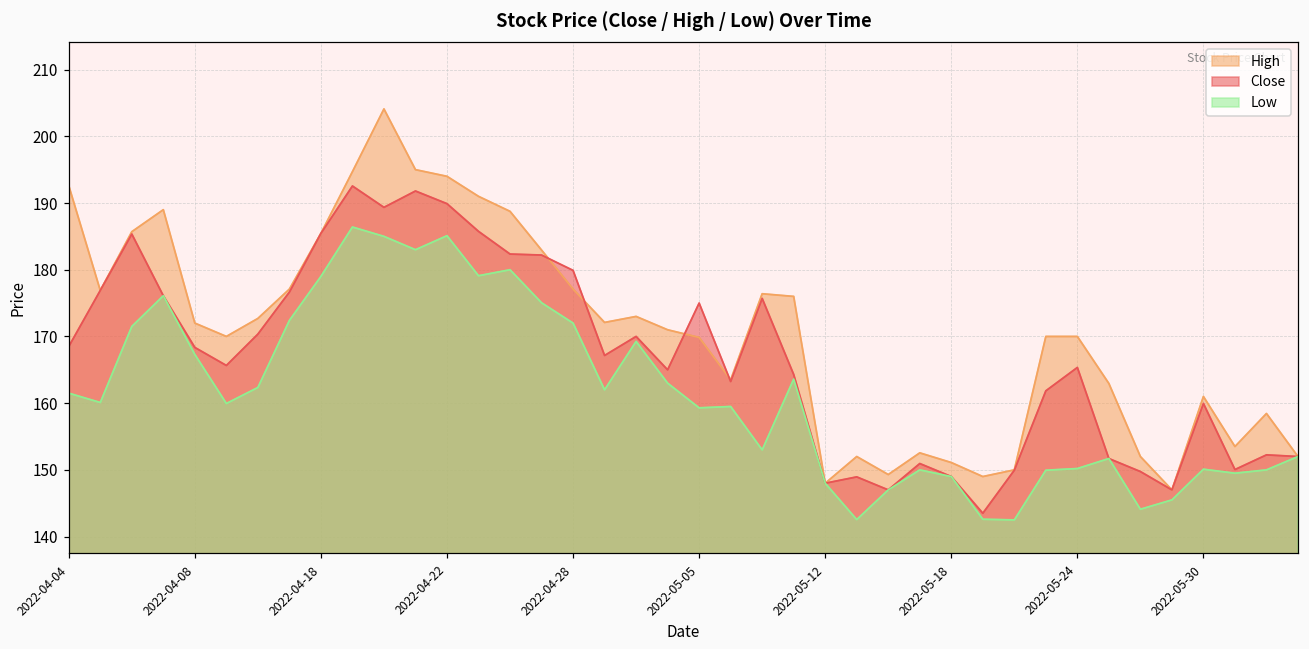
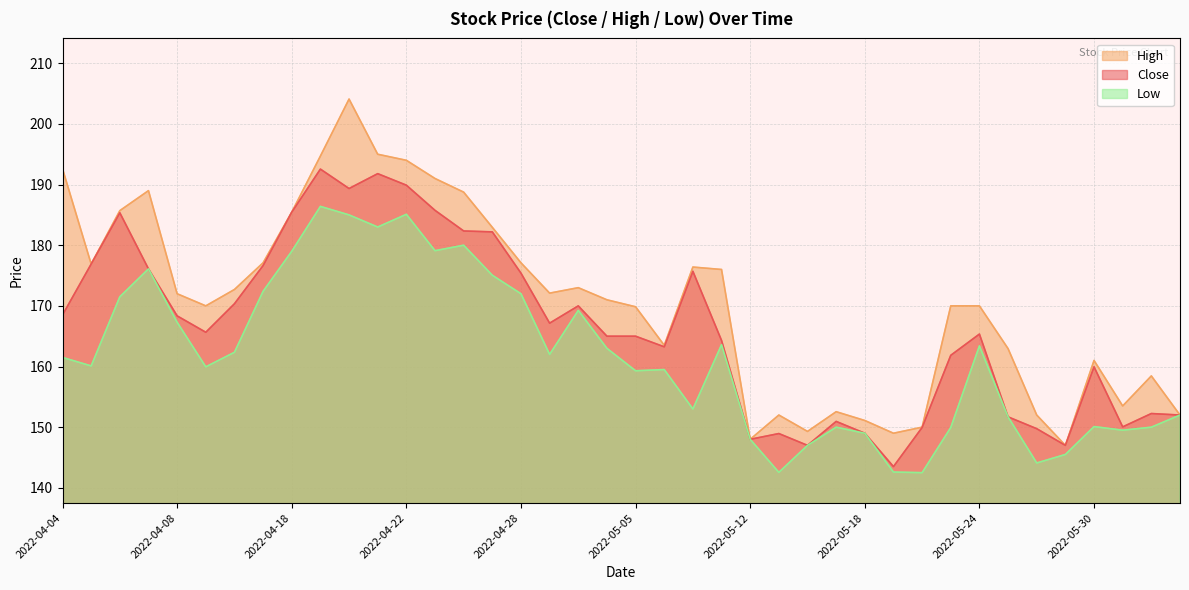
  {
    "High": {
      "2022-04-04": 193,
      "2022-04-08": 172,
      "2022-04-22": 194,
      "2022-04-28": 177,
      "2022-05-05": 170,
      "2022-05-18": 151,
      "2022-05-24": 170,
      "2022-05-30": 161
    },
    "Close": {
      "2022-04-04": 169,
      "2022-04-08": 168,
      "2022-04-22": 190,
-     "2022-04-28": 180,
-     "2022-05-05": 175,
+     "2022-04-28": 175,
+     "2022-05-05": 165,
      "2022-05-24": 165,
      "2022-05-30": 160
    },
    "Low": {
      "2022-04-04": 162,
      "2022-04-08": 167,
      "2022-04-18": 179,
      "2022-04-22": 185,
      "2022-04-28": 172,
      "2022-05-05": 159,
-     "2022-05-24": 150,
+     "2022-05-24": 163,
      "2022-05-30": 150
    }
  }
